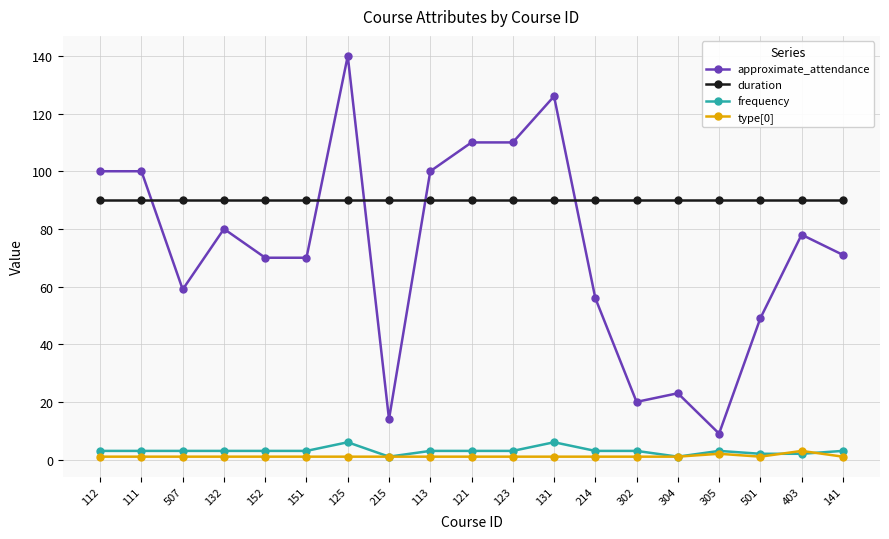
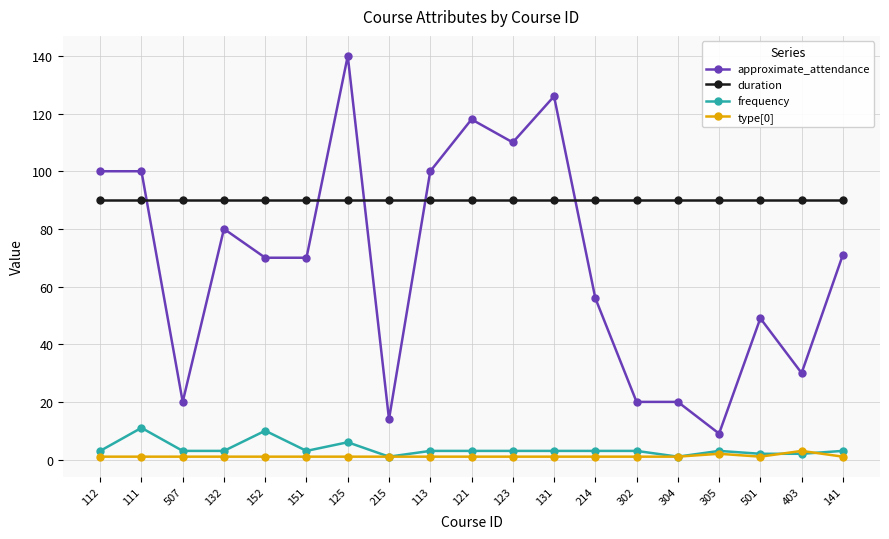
  {
    "approximate_attendance": {
      "112": 100,
      "111": 100,
-     "507": 59,
+     "507": 20,
      "132": 80,
      "152": 70,
      "151": 70,
      "125": 140,
      "215": 14,
      "113": 100,
-     "121": 110,
+     "121": 118,
      "123": 110,
      "131": 126,
      "214": 56,
      "302": 20,
-     "304": 23,
+     "304": 20,
      "305": 9,
      "501": 49,
-     "403": 78,
+     "403": 30,
      "141": 71
    },
    "duration": {
      "112": 90,
      "111": 90,
      "507": 90,
      "132": 90,
      "152": 90,
      "151": 90,
      "125": 90,
      "215": 90,
      "113": 90,
      "121": 90,
      "123": 90,
      "131": 90,
      "214": 90,
      "302": 90,
      "304": 90,
      "305": 90,
      "501": 90,
      "403": 90,
      "141": 90
    },
    "frequency": {
      "112": 3,
-     "111": 3,
+     "111": 11,
      "507": 3,
      "132": 3,
-     "152": 3,
+     "152": 10,
      "151": 3,
      "125": 6,
      "113": 3,
      "121": 3,
      "123": 3,
-     "131": 6,
+     "131": 3,
      "214": 3,
      "302": 3,
      "305": 3,
      "501": 2,
      "403": 2,
      "141": 3
    },
    "type[0]": {
      "112": 1,
      "111": 1,
      "507": 1,
      "132": 1,
      "152": 1,
      "151": 1,
      "125": 1,
      "113": 1,
      "121": 1,
      "123": 1,
      "131": 1,
      "214": 1,
      "302": 1,
      "305": 2,
      "501": 1,
      "403": 3,
      "141": 1
    }
  }
